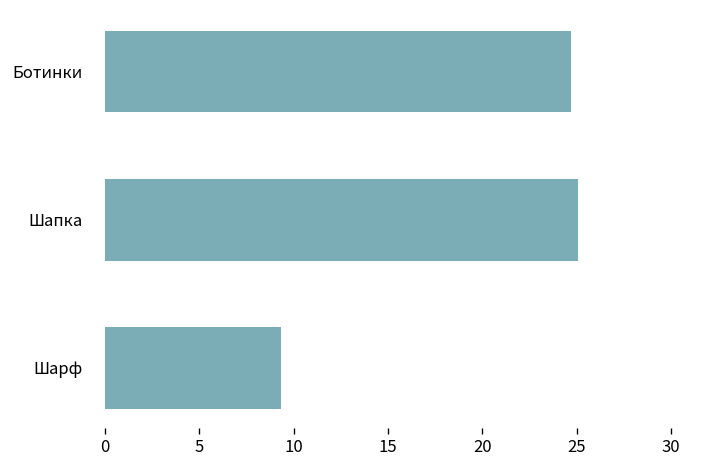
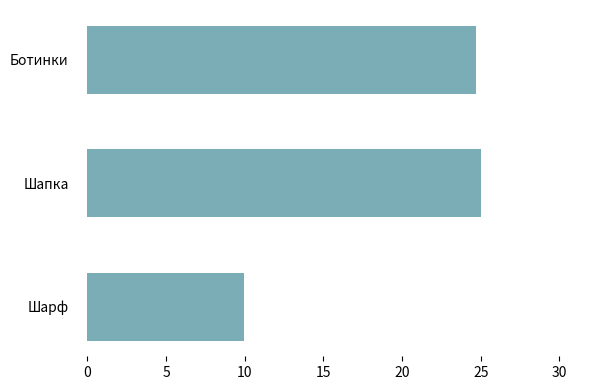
  {
    "Ботинки": 24.7,
    "Шапка": 25.1,
-   "Шарф": 9.3
+   "Шарф": 10.0
  }
